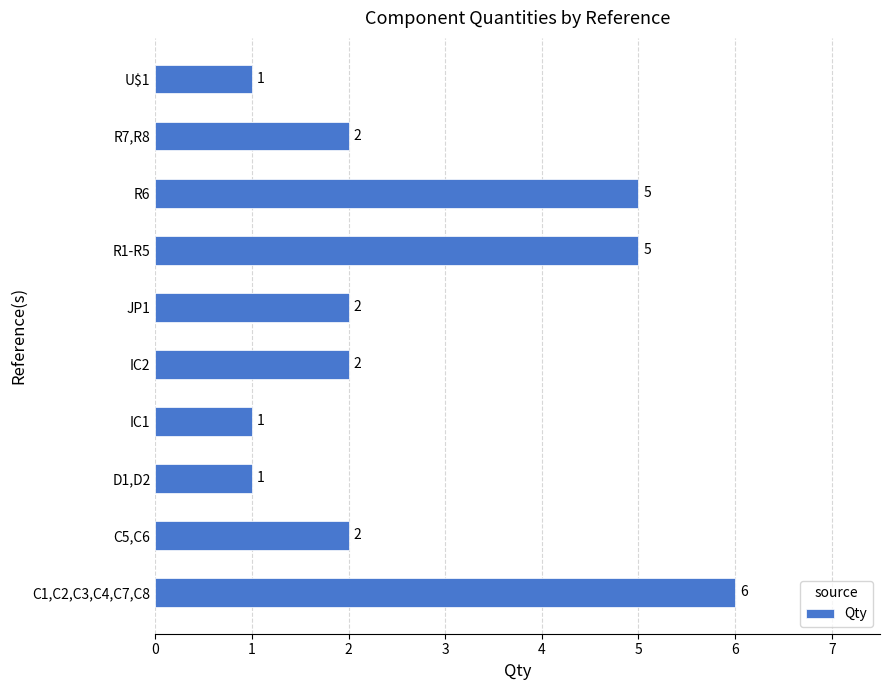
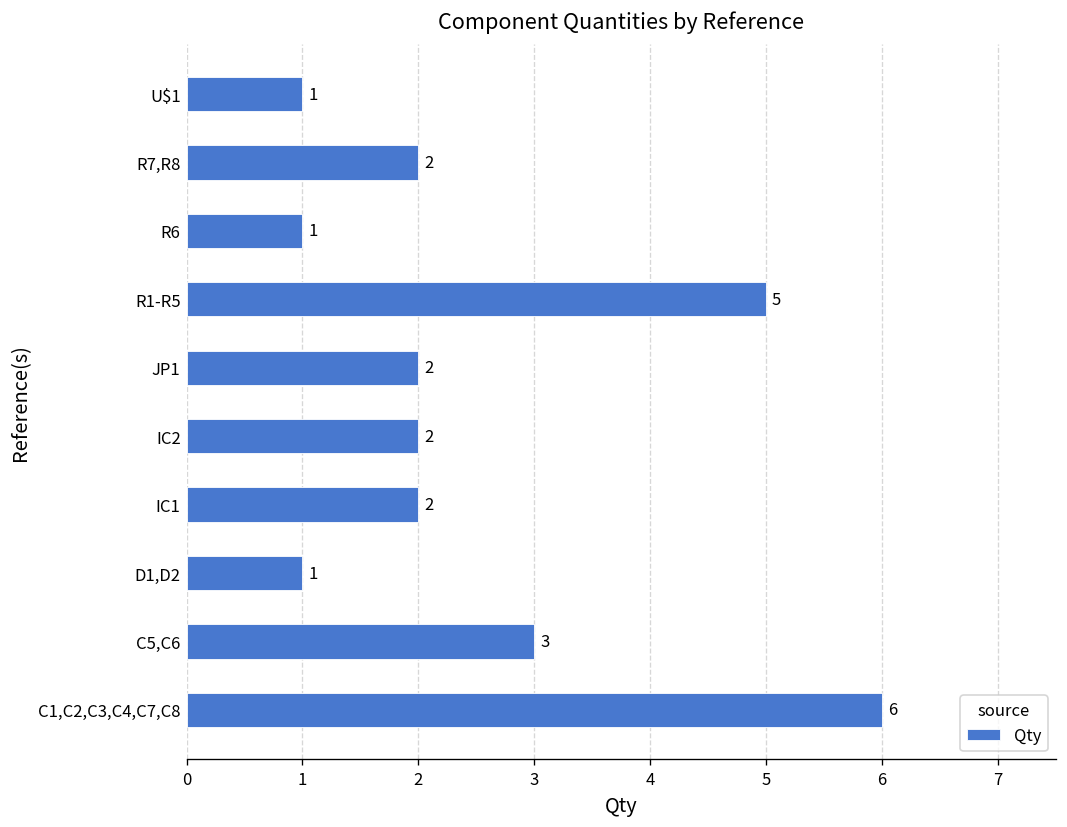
  {
    "U$1": 1,
    "R7,R8": 2,
-   "R6": 5,
+   "R6": 1,
    "R1-R5": 5,
    "JP1": 2,
    "IC2": 2,
-   "IC1": 1,
+   "IC1": 2,
    "D1,D2": 1,
-   "C5,C6": 2,
+   "C5,C6": 3,
    "C1,C2,C3,C4,C7,C8": 6
  }
